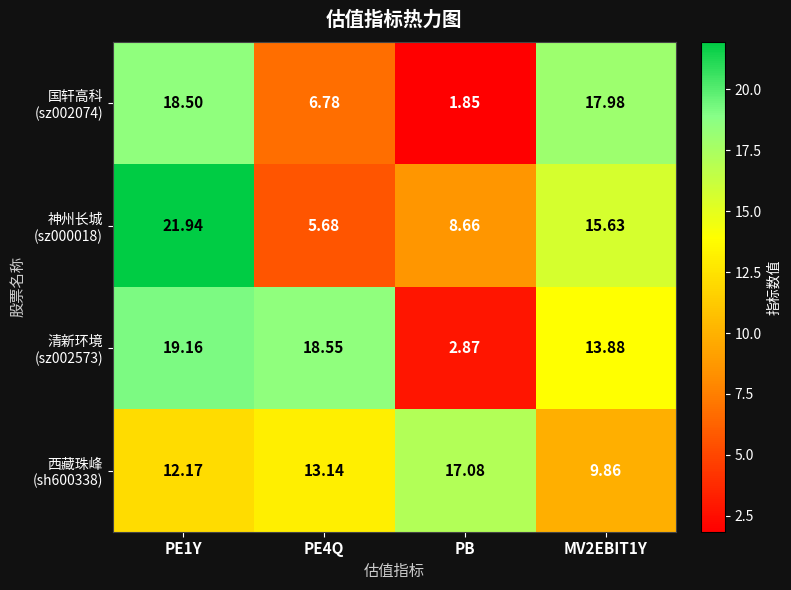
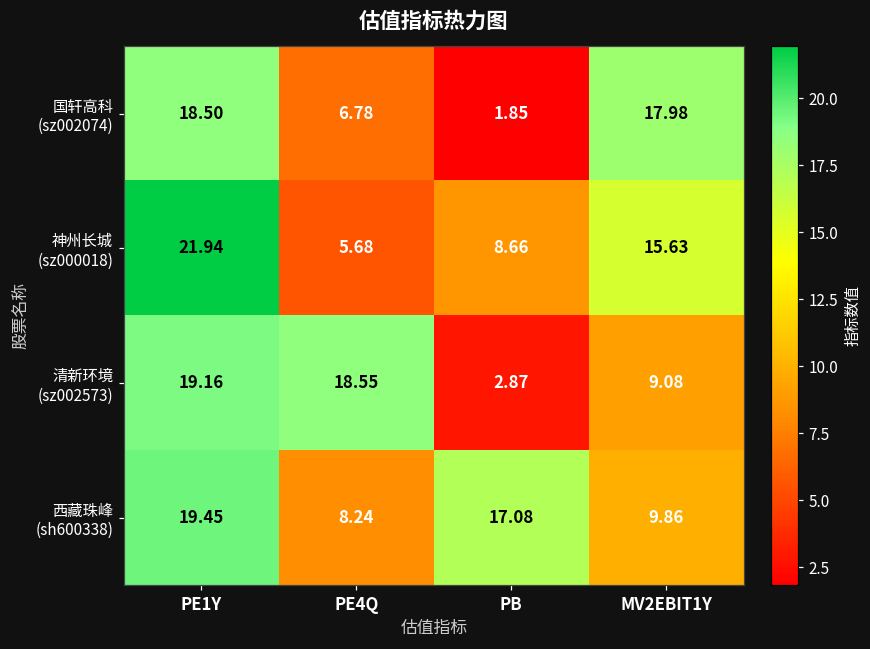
  {
    "国轩高科 (sz002074)": {
      "PE1Y": 18.50,
      "PE4Q": 6.78,
      "PB": 1.85,
      "MV2EBIT1Y": 17.98
    },
    "神州长城 (sz000018)": {
      "PE1Y": 21.94,
      "PE4Q": 5.68,
      "PB": 8.66,
      "MV2EBIT1Y": 15.63
    },
    "清新环境 (sz002573)": {
      "PE1Y": 19.16,
      "PE4Q": 18.55,
      "PB": 2.87,
-     "MV2EBIT1Y": 13.88
+     "MV2EBIT1Y": 9.08
    },
    "西藏珠峰 (sh600338)": {
-     "PE1Y": 12.17,
-     "PE4Q": 13.14,
+     "PE1Y": 19.45,
+     "PE4Q": 8.24,
      "PB": 17.08,
      "MV2EBIT1Y": 9.86
    }
  }
